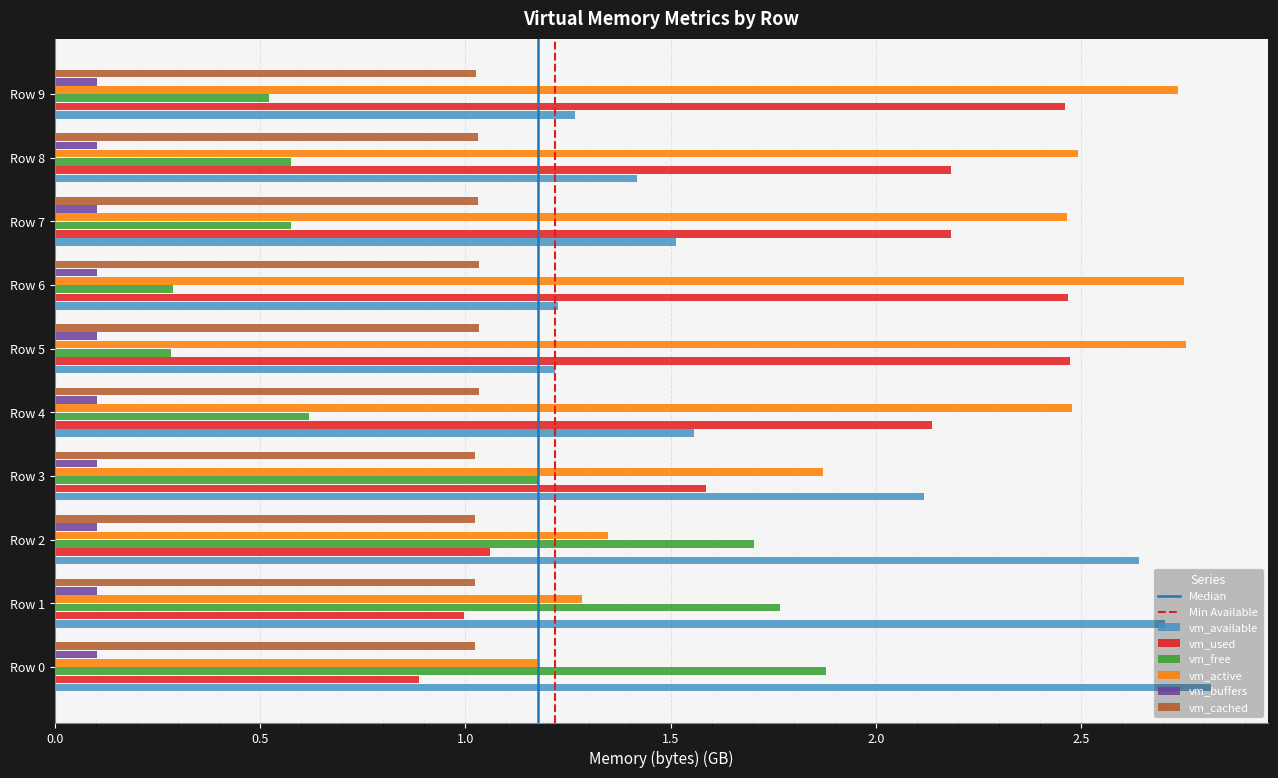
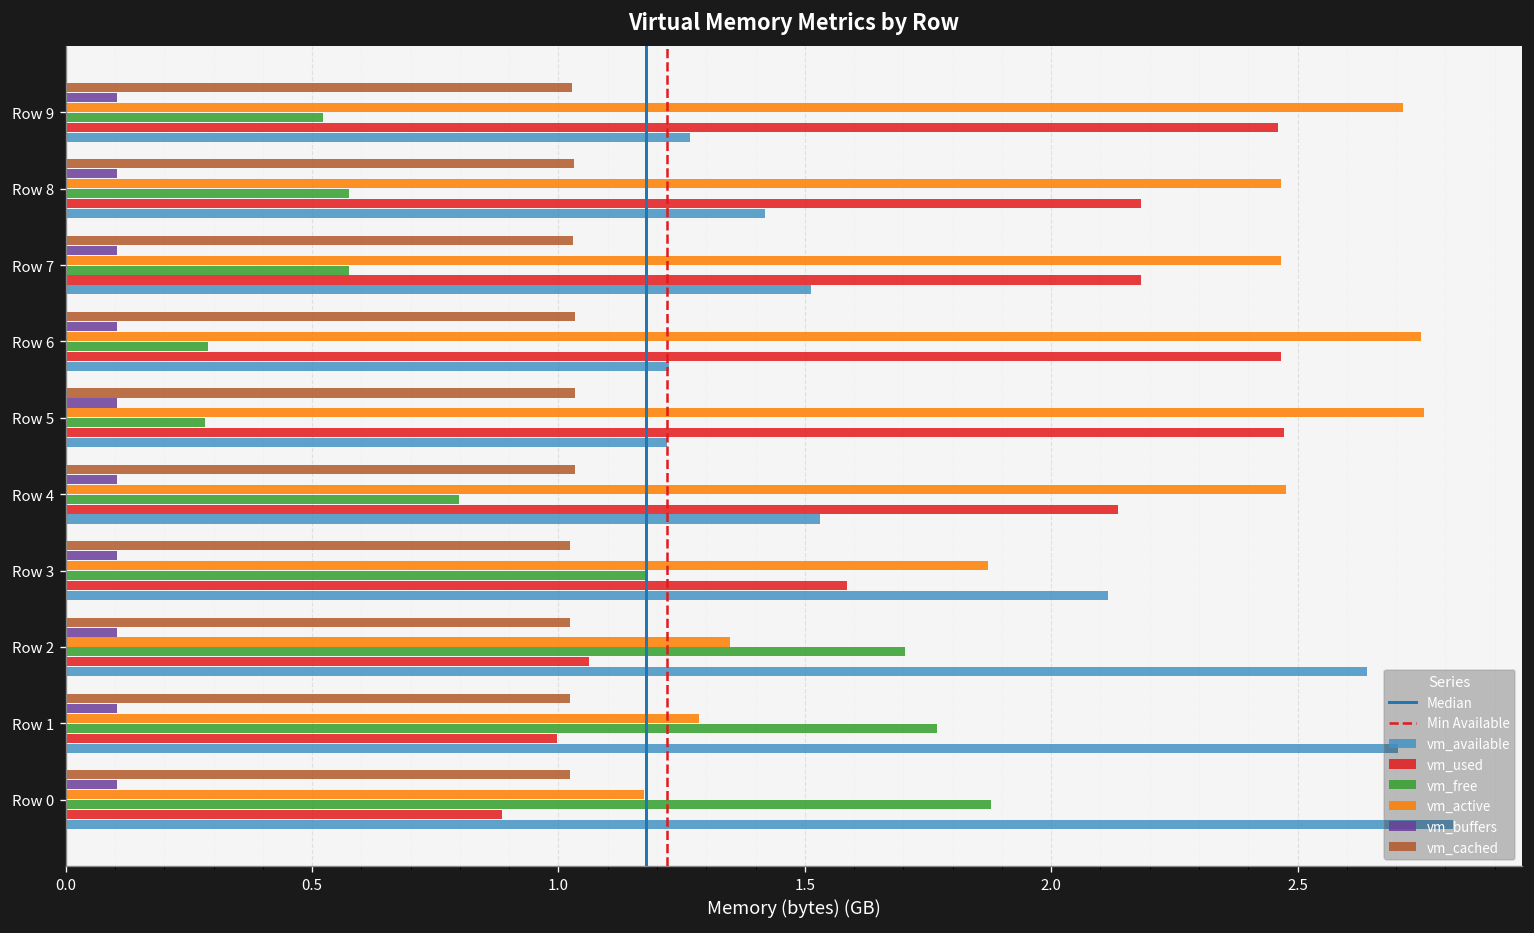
  {
    "vm_available": {
      "Row 9": 1.27,
      "Row 8": 1.42,
      "Row 7": 1.51,
      "Row 6": 1.22,
      "Row 5": 1.22,
-     "Row 4": 1.56,
+     "Row 4": 1.53,
      "Row 3": 2.12,
      "Row 2": 2.64
    },
    "vm_used": {
      "Row 9": 2.46,
      "Row 8": 2.18,
      "Row 7": 2.18,
      "Row 6": 2.47,
      "Row 5": 2.47,
      "Row 4": 2.14,
      "Row 3": 1.59,
      "Row 2": 1.06,
      "Row 1": 1.00,
      "Row 0": 0.89
    },
    "vm_free": {
      "Row 9": 0.52,
      "Row 8": 0.57,
      "Row 7": 0.58,
      "Row 6": 0.29,
      "Row 5": 0.28,
-     "Row 4": 0.62,
+     "Row 4": 0.80,
      "Row 3": 1.18,
      "Row 2": 1.70,
      "Row 1": 1.77,
      "Row 0": 1.88
    },
    "vm_active": {
-     "Row 9": 2.74,
-     "Row 8": 2.49,
+     "Row 9": 2.71,
+     "Row 8": 2.47,
      "Row 7": 2.47,
      "Row 6": 2.75,
      "Row 5": 2.76,
      "Row 4": 2.48,
      "Row 3": 1.87,
      "Row 2": 1.35,
      "Row 1": 1.28,
      "Row 0": 1.17
    },
    "vm_buffers": {
      "Row 9": 0.10,
      "Row 8": 0.10,
      "Row 7": 0.10,
      "Row 6": 0.10,
      "Row 5": 0.10,
      "Row 4": 0.10,
      "Row 3": 0.10,
      "Row 2": 0.10,
      "Row 1": 0.10,
      "Row 0": 0.10
    },
    "vm_cached": {
      "Row 9": 1.03,
      "Row 8": 1.03,
      "Row 7": 1.03,
      "Row 6": 1.03,
      "Row 5": 1.03,
      "Row 4": 1.03,
      "Row 3": 1.02,
      "Row 2": 1.02,
      "Row 1": 1.02,
      "Row 0": 1.02
    }
  }
